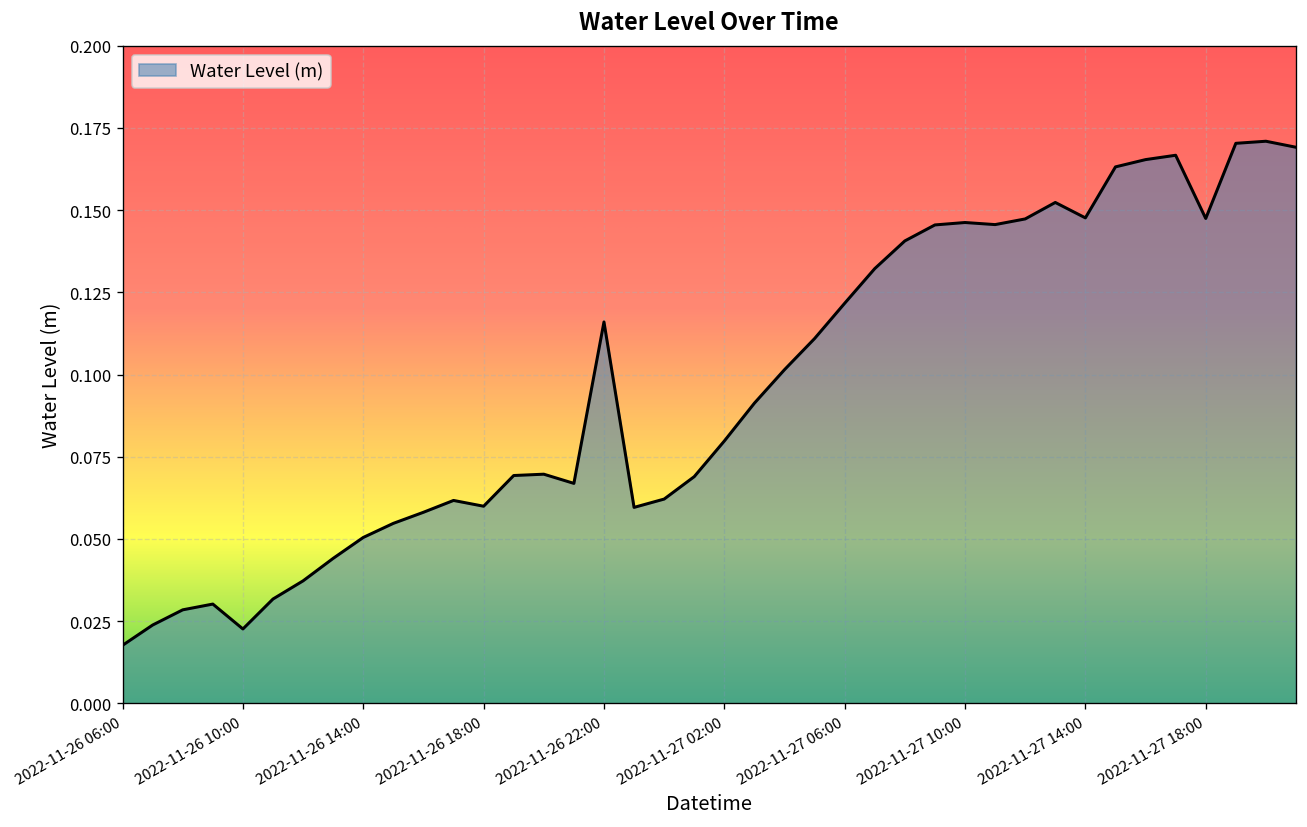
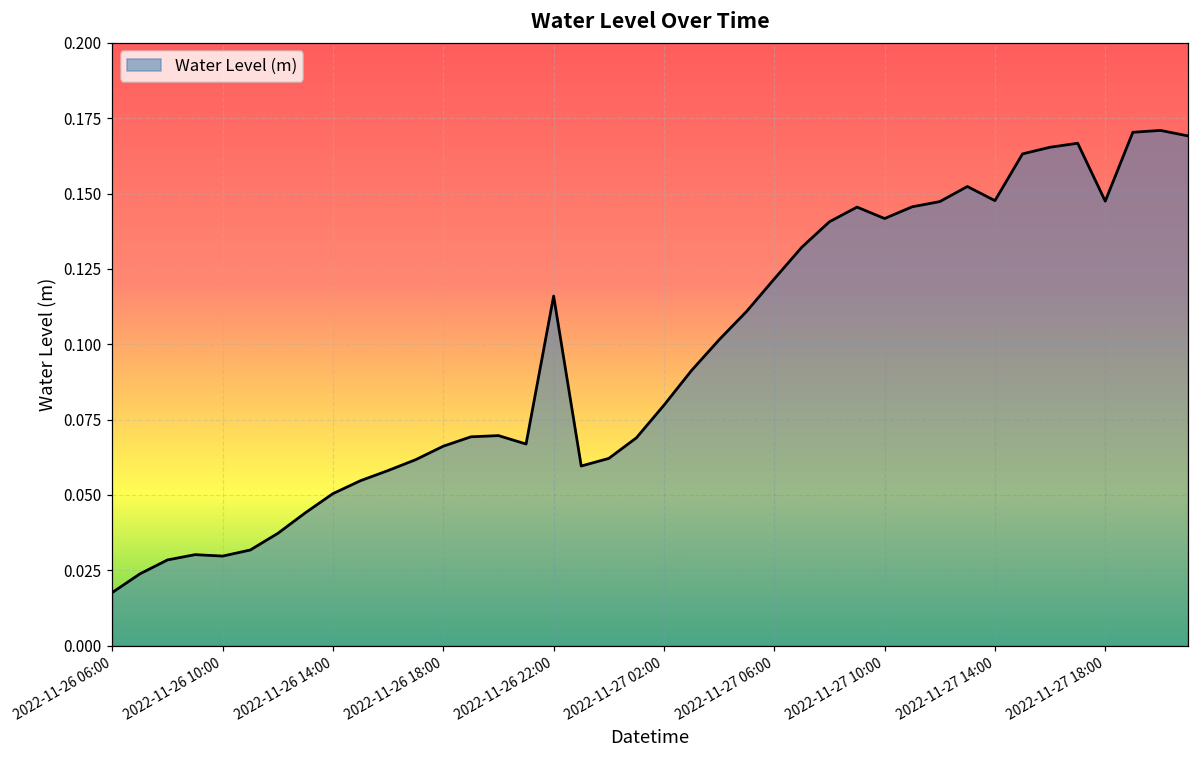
  {
    "2022-11-26 06:00": 0.018,
-   "2022-11-26 10:00": 0.023,
+   "2022-11-26 10:00": 0.030,
    "2022-11-26 14:00": 0.050,
-   "2022-11-26 18:00": 0.060,
+   "2022-11-26 18:00": 0.066,
    "2022-11-26 22:00": 0.116,
    "2022-11-27 02:00": 0.080,
    "2022-11-27 06:00": 0.122,
-   "2022-11-27 10:00": 0.146,
+   "2022-11-27 10:00": 0.142,
    "2022-11-27 14:00": 0.148,
    "2022-11-27 18:00": 0.147
  }
